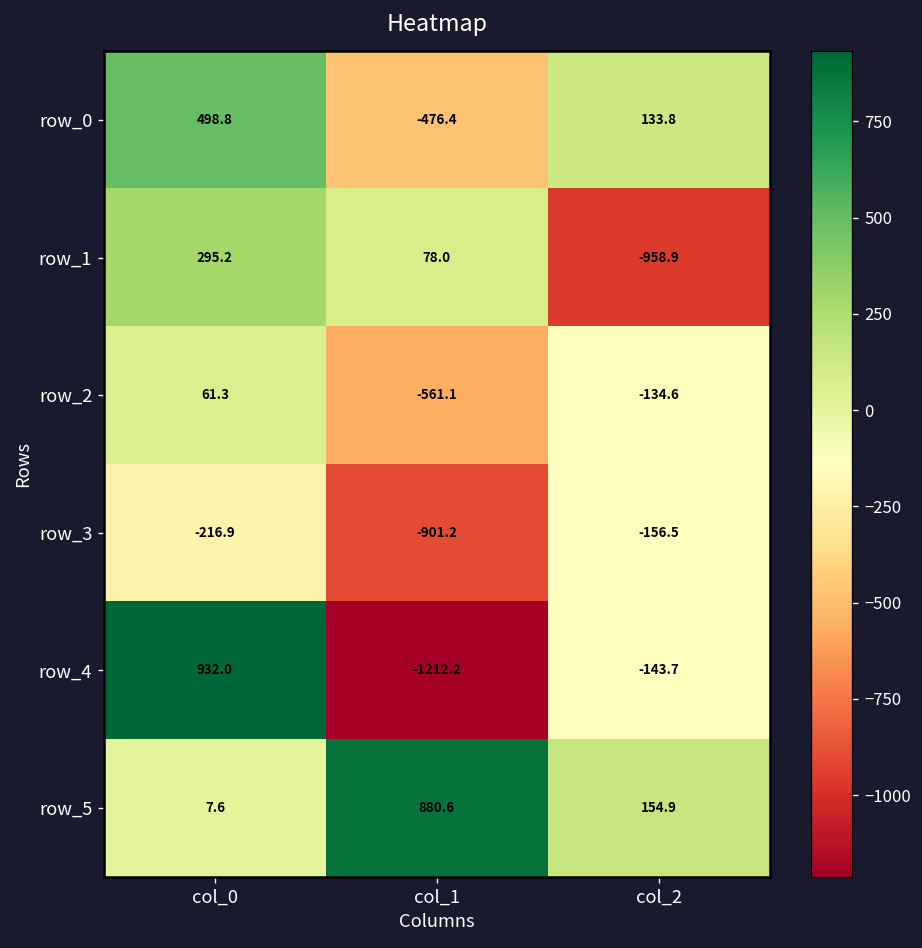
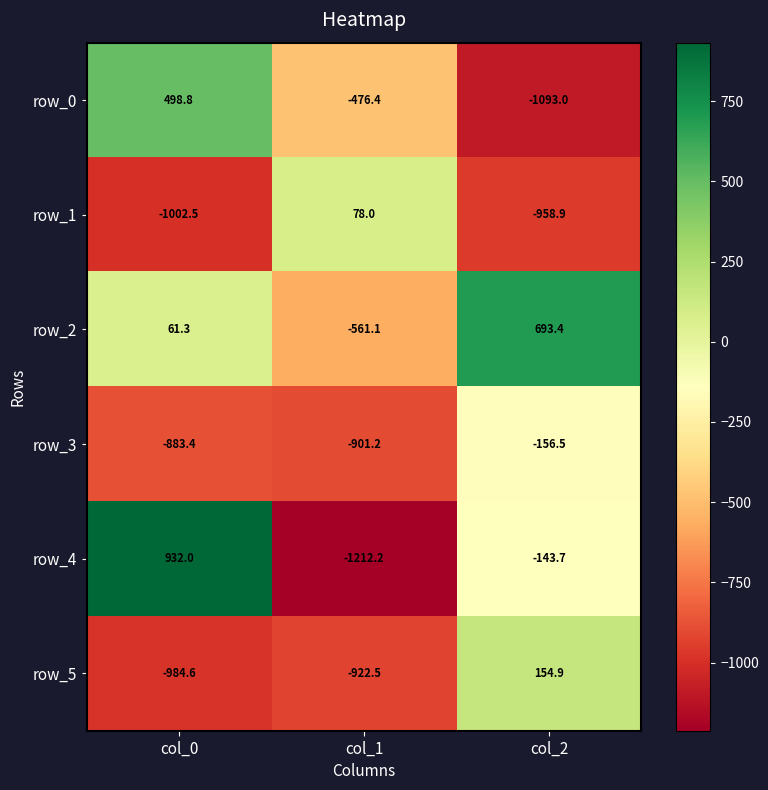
  {
    "row_0": {
      "col_0": 498.8,
      "col_1": -476.4,
-     "col_2": 133.8
+     "col_2": -1093.0
    },
    "row_1": {
-     "col_0": 295.2,
+     "col_0": -1002.5,
      "col_1": 78.0,
      "col_2": -958.9
    },
    "row_2": {
      "col_0": 61.3,
      "col_1": -561.1,
-     "col_2": -134.6
+     "col_2": 693.4
    },
    "row_3": {
-     "col_0": -216.9,
+     "col_0": -883.4,
      "col_1": -901.2,
      "col_2": -156.5
    },
    "row_4": {
      "col_0": 932.0,
      "col_1": -1212.2,
      "col_2": -143.7
    },
    "row_5": {
-     "col_0": 7.6,
-     "col_1": 880.6,
+     "col_0": -984.6,
+     "col_1": -922.5,
      "col_2": 154.9
    }
  }
